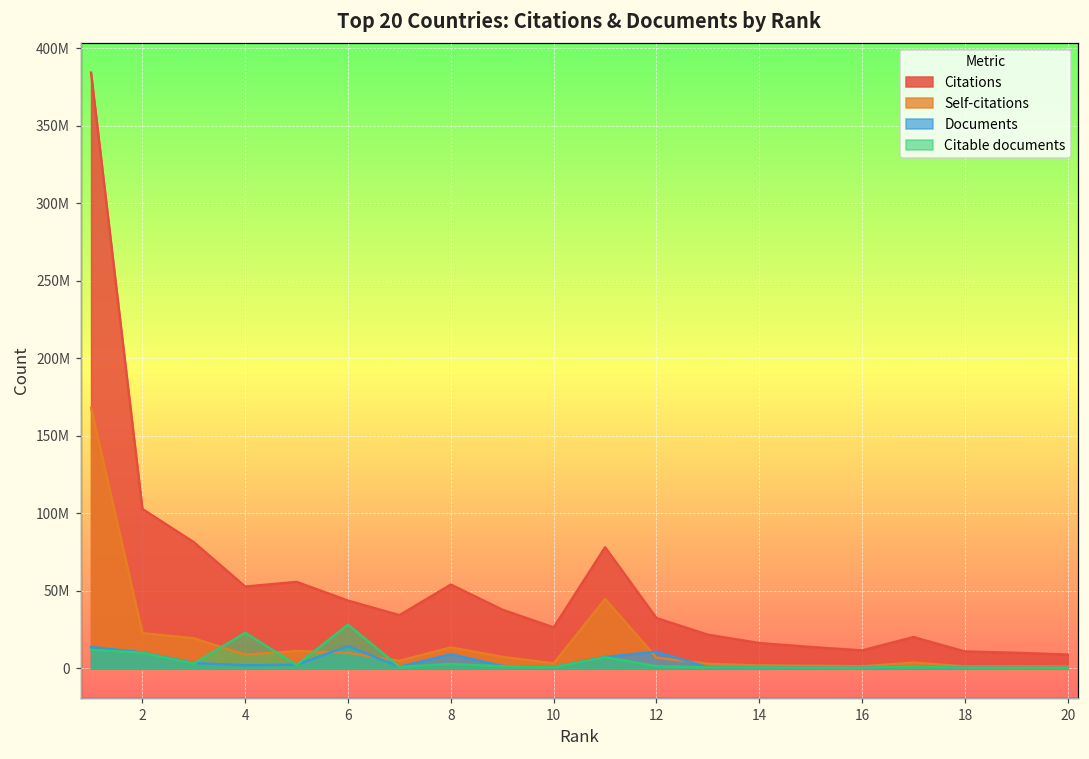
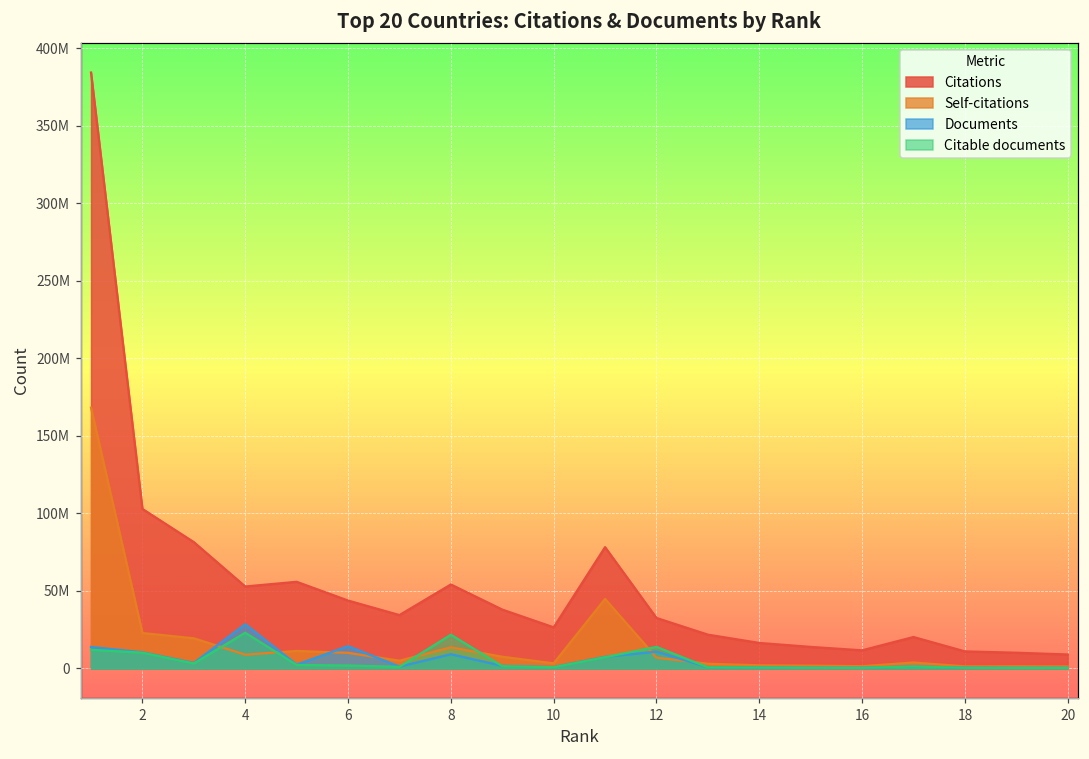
  {
    "Documents": {
-     "4": 2000000,
+     "4": 28000000,
      "6": 14000000,
      "8": 9000000,
      "12": 11000000
    },
    "Citable documents": {
      "4": 23000000,
-     "6": 28000000,
-     "8": 3000000,
-     "12": 1000000
+     "6": 2000000,
+     "8": 22000000,
+     "12": 14000000
    }
  }
